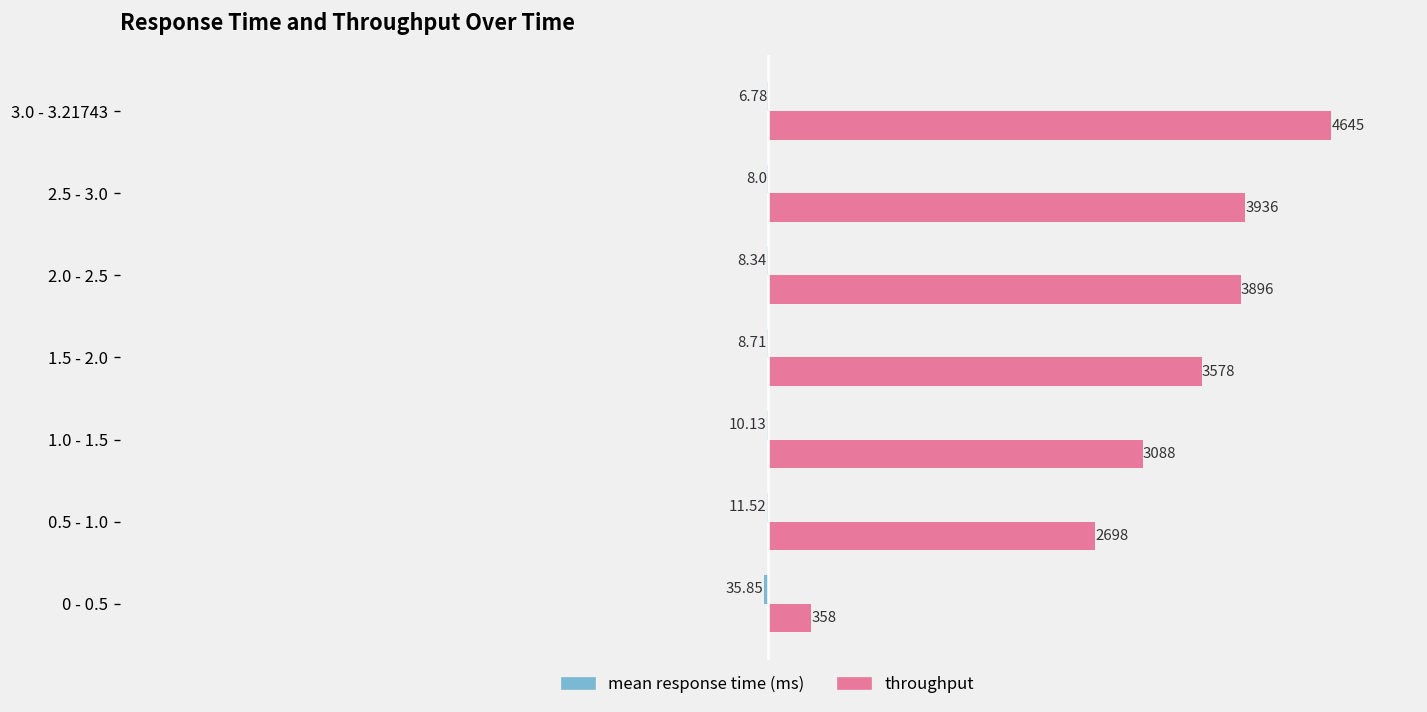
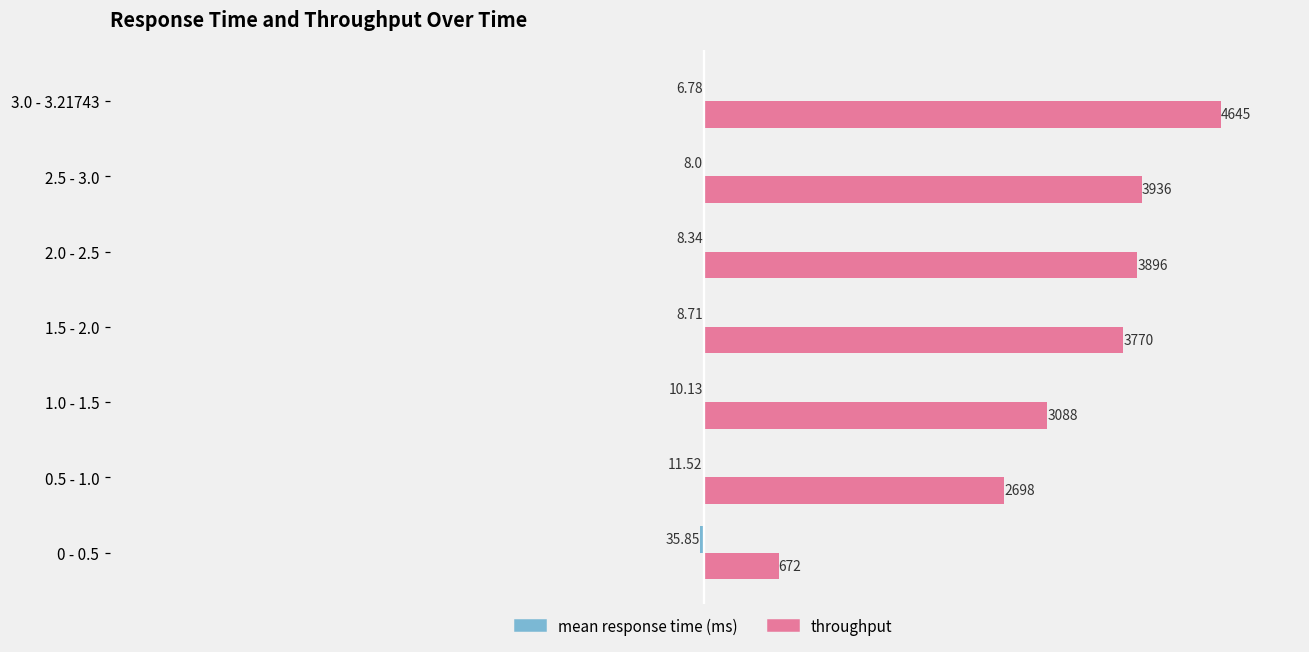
  {
    "throughput": {
      "3.0 - 3.21743": 4645,
      "2.5 - 3.0": 3936,
      "2.0 - 2.5": 3896,
-     "1.5 - 2.0": 3578,
+     "1.5 - 2.0": 3770,
      "1.0 - 1.5": 3088,
      "0.5 - 1.0": 2698,
-     "0 - 0.5": 358
+     "0 - 0.5": 672
    }
  }
